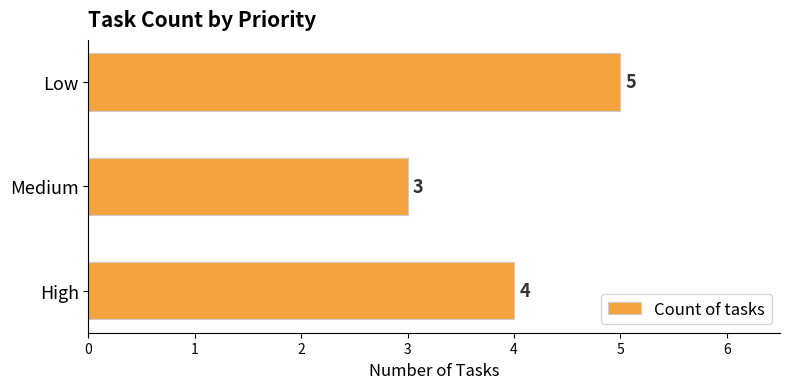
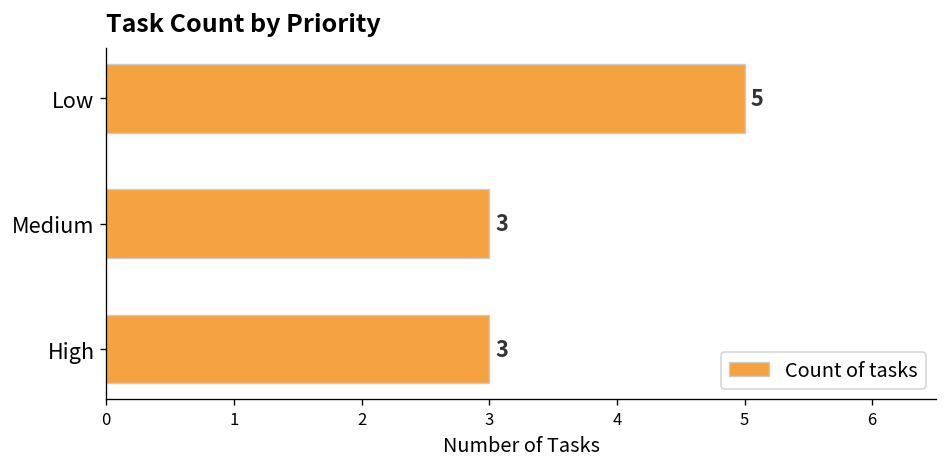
  {
    "Low": 5,
    "Medium": 3,
-   "High": 4
+   "High": 3
  }
